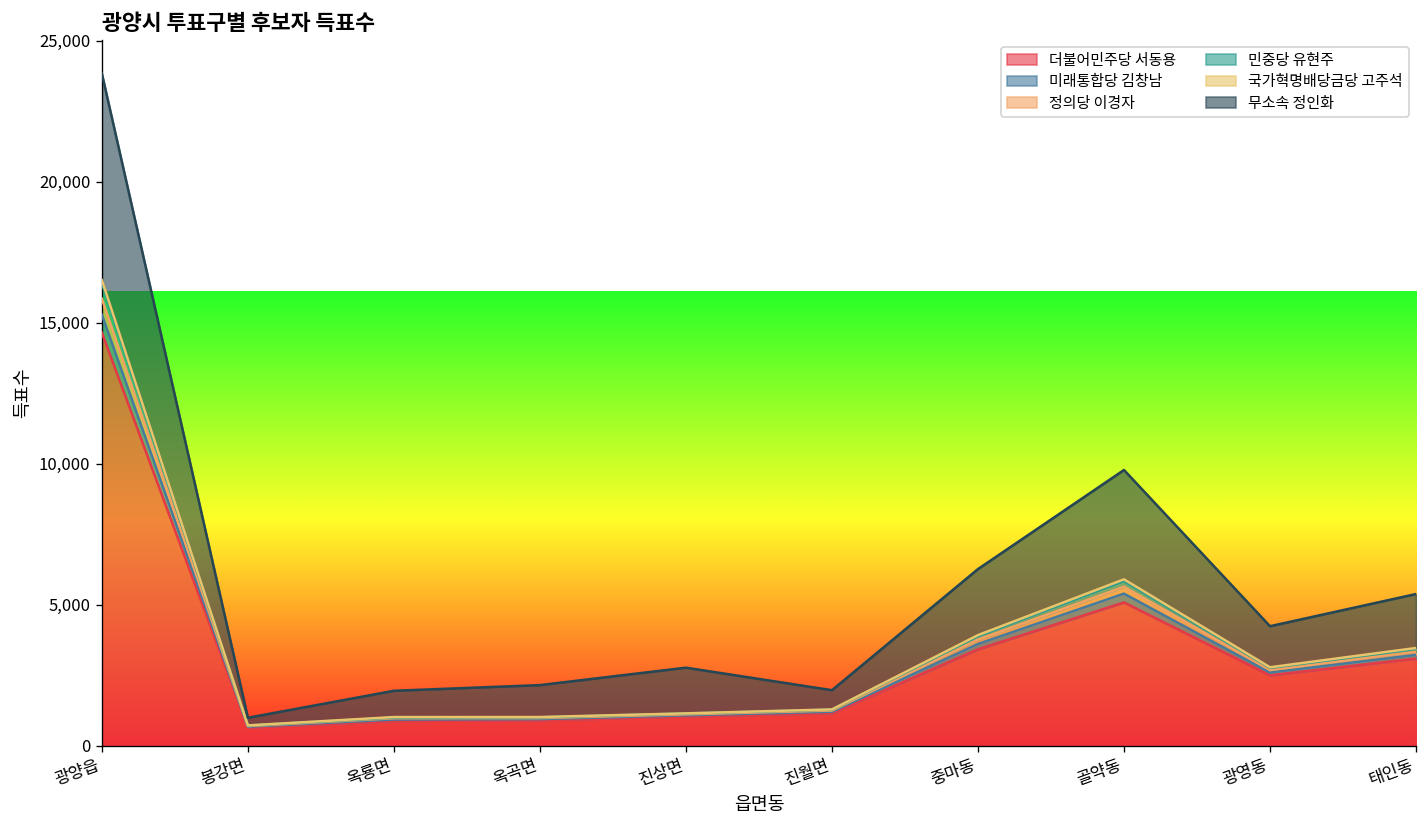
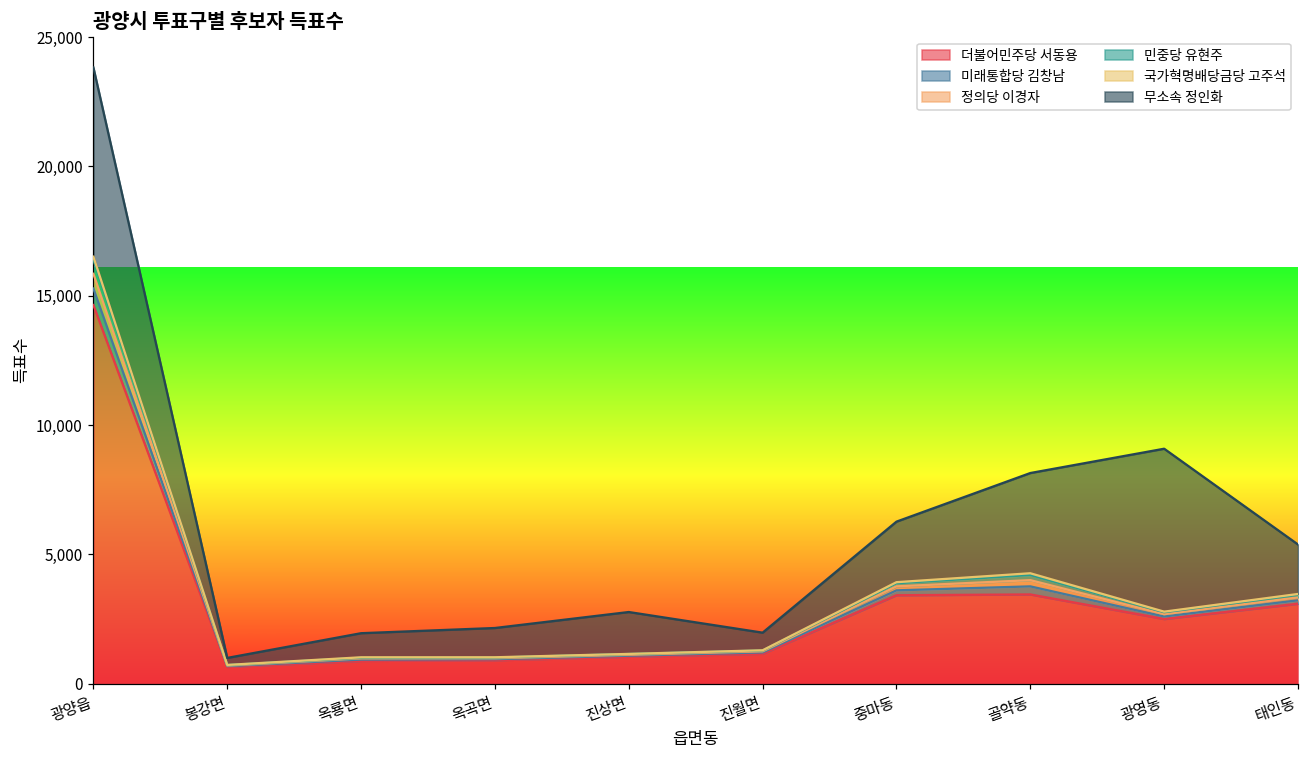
  {
    "더불어민주당 서동용": {
      "광양읍": "14,600",
      "중마동": "3,400",
-     "골약동": "5,100",
+     "골약동": "3,400",
      "태인동": "3,100"
    },
    "무소속 정인화": {
      "광양읍": "7,300",
      "봉강면": "300",
      "옥룡면": "900",
      "옥곡면": "1,100",
      "진상면": "1,600",
      "진월면": "700",
      "중마동": "2,300",
      "골약동": "3,900",
-     "광영동": "1,500",
+     "광영동": "6,300",
      "태인동": "1,900"
    }
  }
